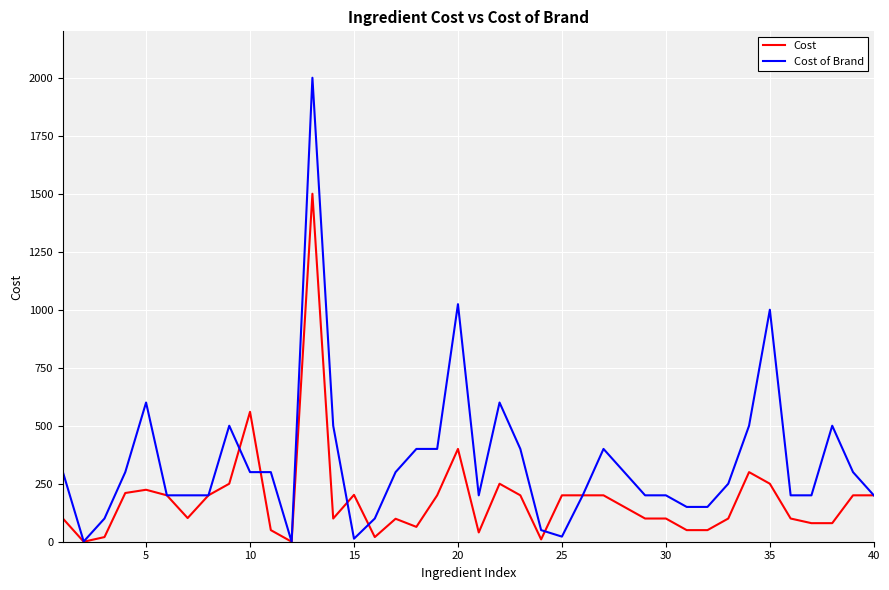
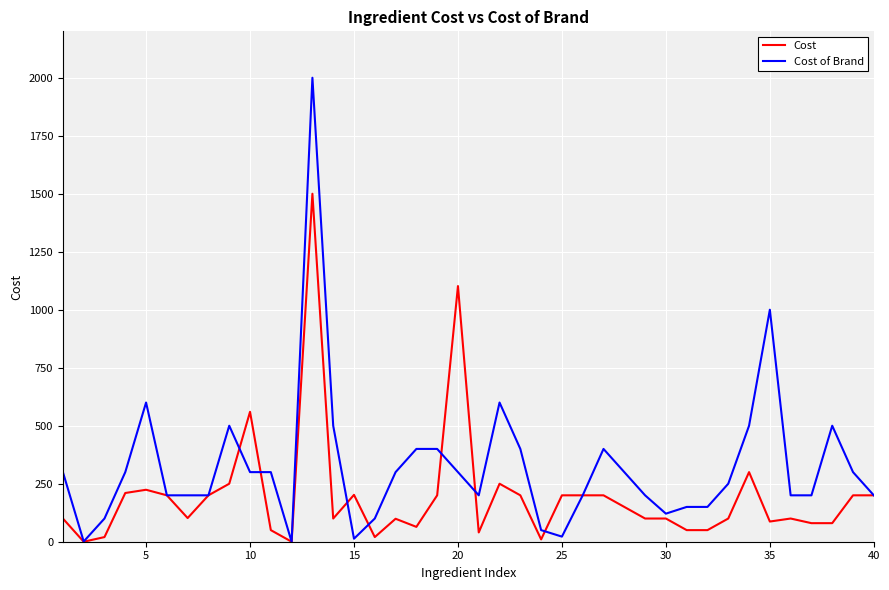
  {
    "Cost": {
      "5": 220,
      "10": 560,
      "15": 200,
-     "20": 400,
+     "20": 1100,
      "25": 200,
      "30": 100,
-     "35": 250
+     "35": 90
    },
    "Cost of Brand": {
      "5": 600,
      "10": 300,
      "15": 10,
-     "20": 1020,
+     "20": 300,
      "25": 20,
-     "30": 200,
+     "30": 120,
      "35": 1000
    }
  }
